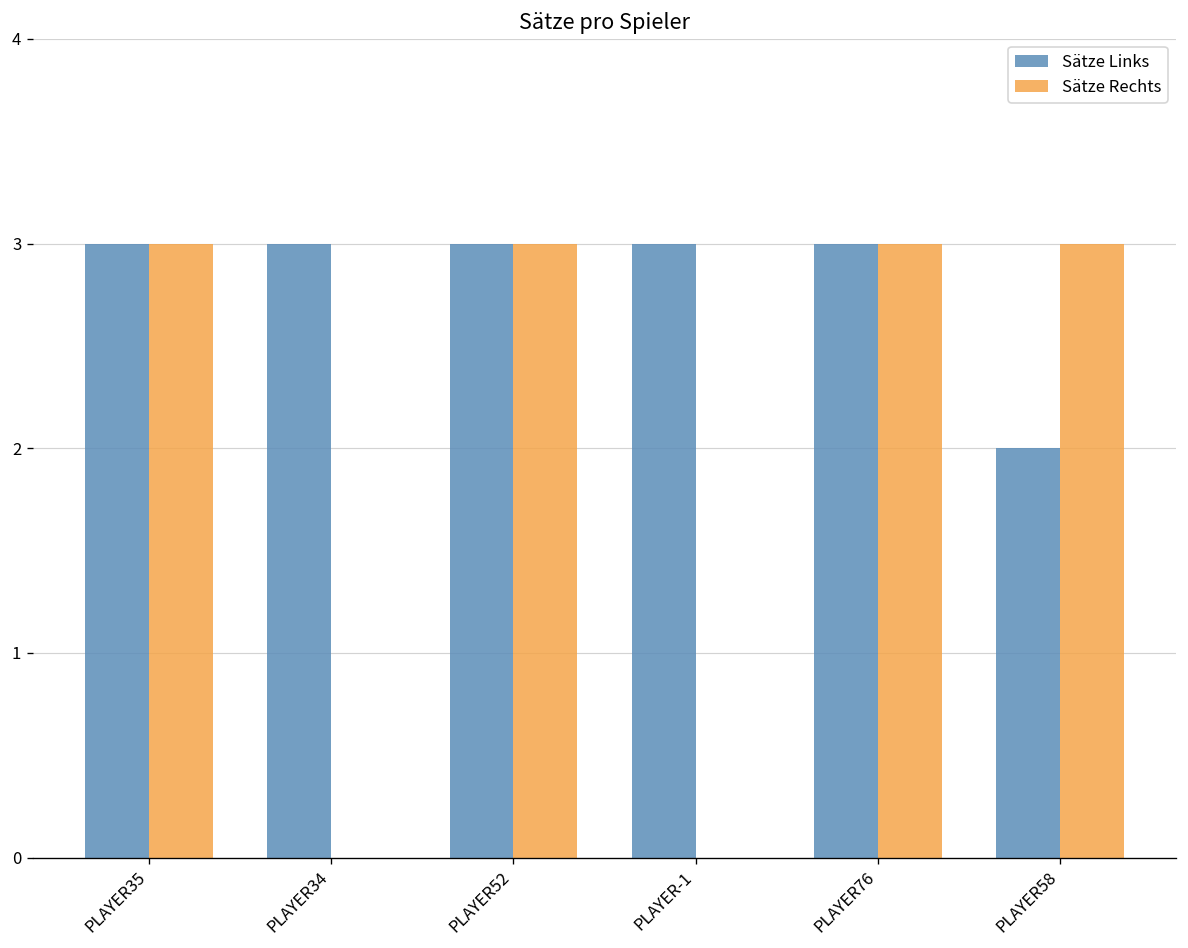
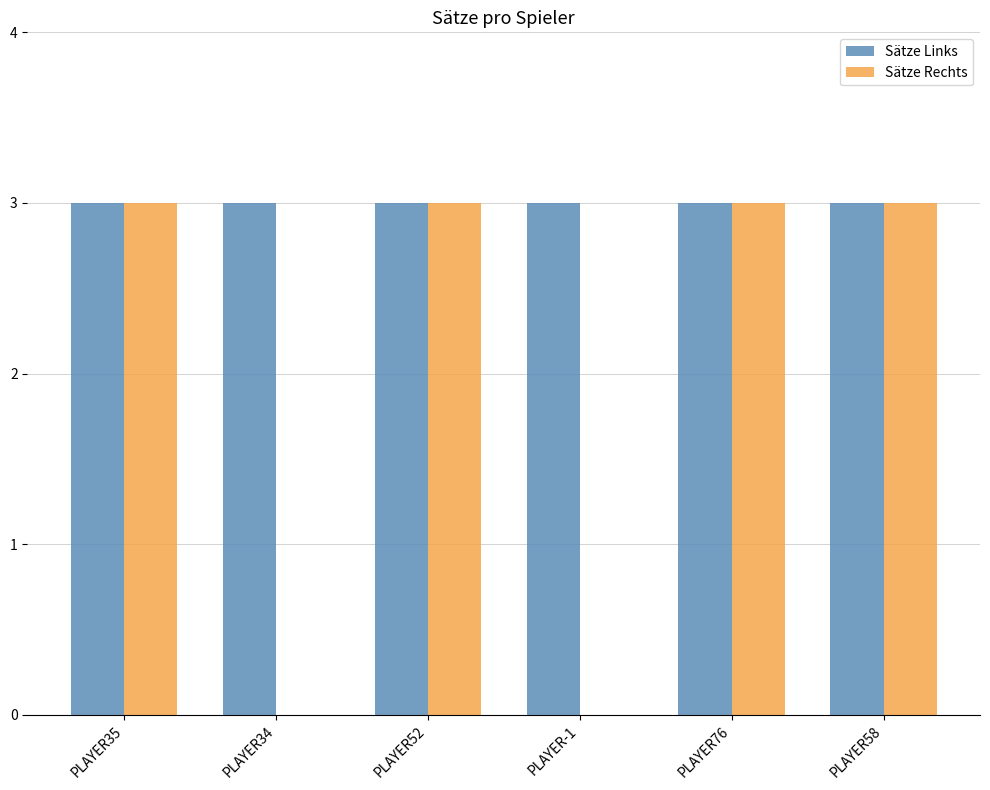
  {
    "Sätze Links": {
      "PLAYER35": 3,
      "PLAYER34": 3,
      "PLAYER52": 3,
      "PLAYER-1": 3,
      "PLAYER76": 3,
-     "PLAYER58": 2
+     "PLAYER58": 3
    },
    "Sätze Rechts": {
      "PLAYER35": 3,
      "PLAYER34": 0,
      "PLAYER52": 3,
      "PLAYER-1": 0,
      "PLAYER76": 3,
      "PLAYER58": 3
    }
  }
